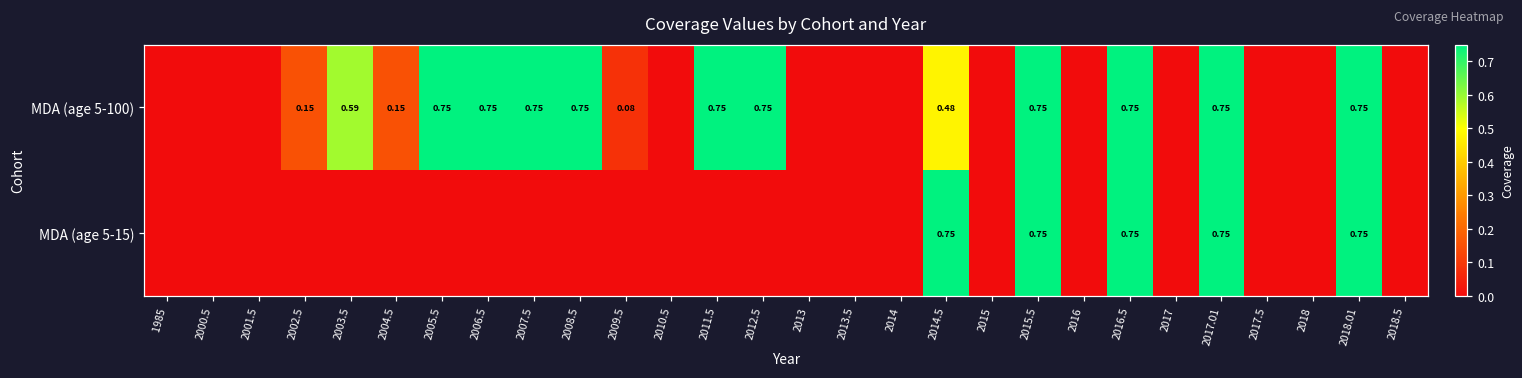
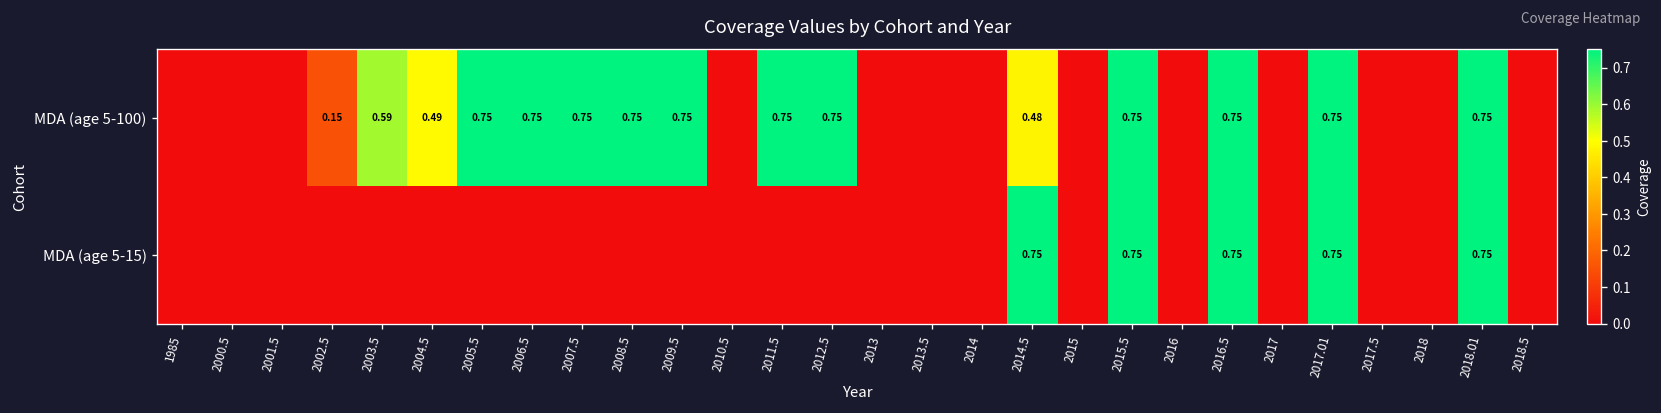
  {
    "MDA (age 5-100)": {
      "2002.5": 0.15,
      "2003.5": 0.59,
-     "2004.5": 0.15,
+     "2004.5": 0.49,
      "2005.5": 0.75,
      "2006.5": 0.75,
      "2007.5": 0.75,
      "2008.5": 0.75,
-     "2009.5": 0.08,
+     "2009.5": 0.75,
      "2011.5": 0.75,
      "2012.5": 0.75,
      "2014.5": 0.48,
      "2015.5": 0.75,
      "2016.5": 0.75,
      "2017.01": 0.75,
      "2018.01": 0.75
    },
    "MDA (age 5-15)": {
      "2014.5": 0.75,
      "2015.5": 0.75,
      "2016.5": 0.75,
      "2017.01": 0.75,
      "2018.01": 0.75
    }
  }
